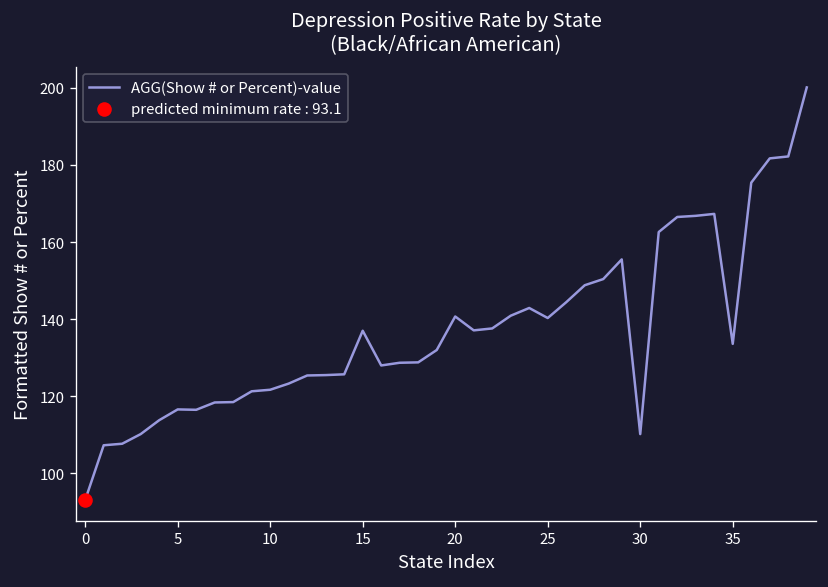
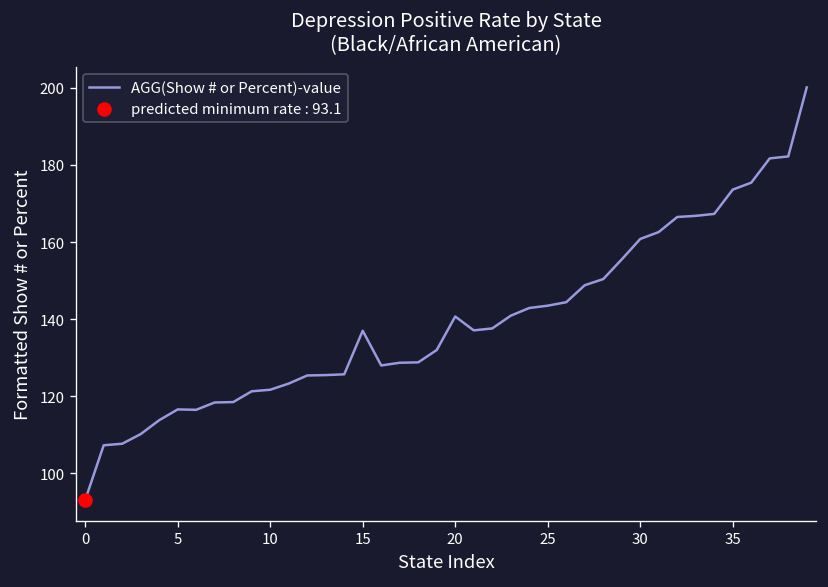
  {
    "AGG(Show # or Percent)-value": {
      "5": 117,
      "10": 122,
      "15": 137,
      "20": 141,
-     "25": 140,
-     "30": 110,
-     "35": 134
+     "25": 144,
+     "30": 161,
+     "35": 174
    }
  }
